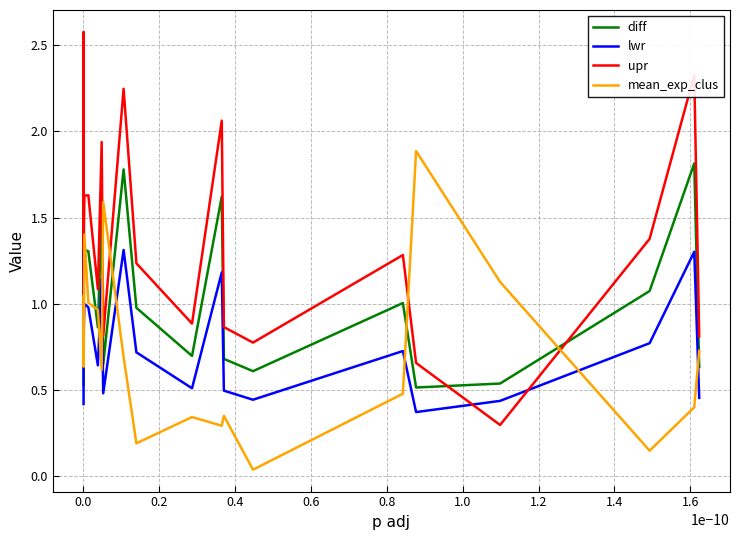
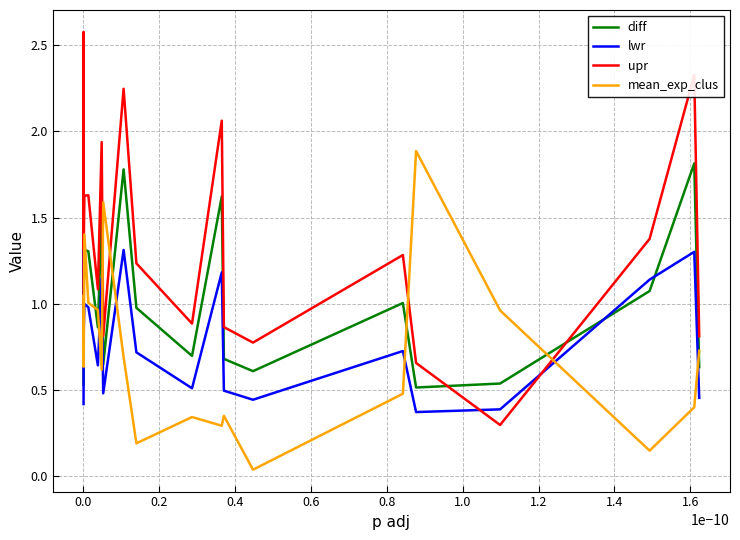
  {
    "diff": {
      "1.0": 0.54,
      "1.4": 1.07
    },
    "lwr": {
-     "1.0": 0.44,
-     "1.4": 0.77
+     "1.0": 0.39,
+     "1.4": 1.14
    },
    "upr": {
      "1.0": 0.30,
      "1.4": 1.38
    },
    "mean_exp_clus": {
-     "1.0": 1.13,
+     "1.0": 0.96,
      "1.4": 0.15
    }
  }
